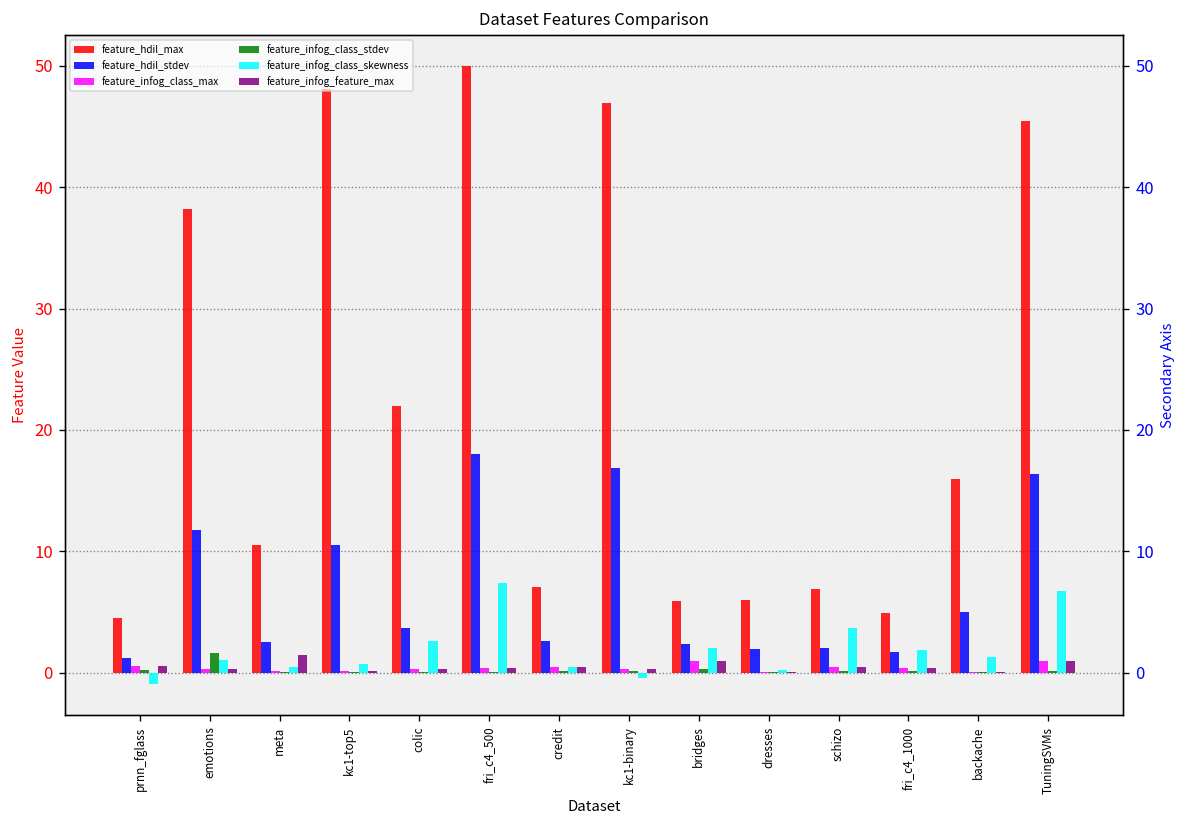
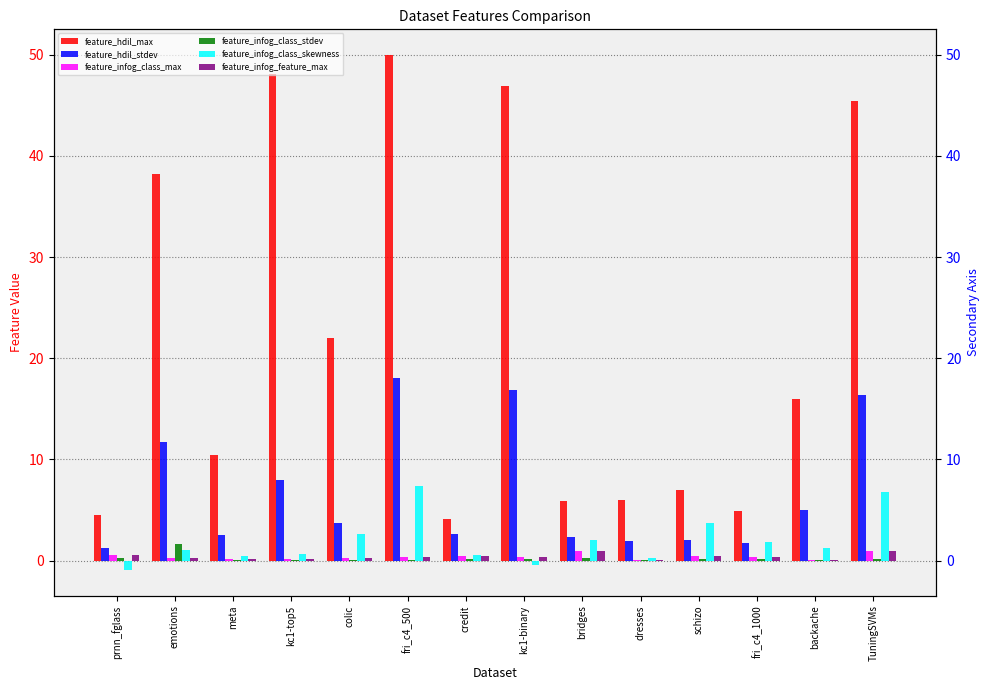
  {
    "feature_hdil_max": {
      "prnn_fglass": 4.5,
      "emotions": 38.2,
      "meta": 10.5,
      "colic": 22.0,
      "fri_c4_500": 50.0,
-     "credit": 7.0,
+     "credit": 4.1,
      "kc1-binary": 47.0,
      "bridges": 5.9,
      "dresses": 6.0,
      "schizo": 6.9,
      "fri_c4_1000": 4.9,
      "backache": 16.0,
      "TuningSVMs": 45.4
    },
    "feature_hdil_stdev": {
      "prnn_fglass": 1.2,
      "emotions": 11.7,
      "meta": 2.6,
-     "kc1-top5": 10.5,
+     "kc1-top5": 8.0,
      "colic": 3.7,
      "fri_c4_500": 18.0,
      "credit": 2.6,
      "kc1-binary": 16.9,
      "bridges": 2.3,
      "dresses": 2.0,
      "schizo": 2.1,
      "fri_c4_1000": 1.7,
      "backache": 5.0,
      "TuningSVMs": 16.4
    },
    "feature_infog_class_max": {
      "prnn_fglass": 0.6,
      "emotions": 0.3,
      "colic": 0.3,
      "fri_c4_500": 0.4,
      "credit": 0.4,
      "kc1-binary": 0.3,
      "bridges": 1.0,
      "schizo": 0.5,
      "fri_c4_1000": 0.4,
      "TuningSVMs": 1.0
    },
    "feature_infog_class_stdev": {
      "emotions": 1.6,
      "bridges": 0.3
    },
    "feature_infog_class_skewness": {
      "prnn_fglass": -0.9,
      "emotions": 1.0,
      "meta": 0.5,
      "kc1-top5": 0.7,
      "colic": 2.6,
      "fri_c4_500": 7.3,
      "credit": 0.5,
      "kc1-binary": -0.4,
      "bridges": 2.0,
      "dresses": 0.3,
      "schizo": 3.7,
      "fri_c4_1000": 1.8,
      "backache": 1.3,
      "TuningSVMs": 6.8
    },
    "feature_infog_feature_max": {
      "prnn_fglass": 0.6,
      "emotions": 0.3,
-     "meta": 1.5,
+     "meta": 0.1,
      "colic": 0.3,
      "fri_c4_500": 0.4,
      "credit": 0.4,
      "kc1-binary": 0.3,
      "bridges": 1.0,
      "schizo": 0.5,
      "fri_c4_1000": 0.4,
      "TuningSVMs": 1.0
    }
  }
